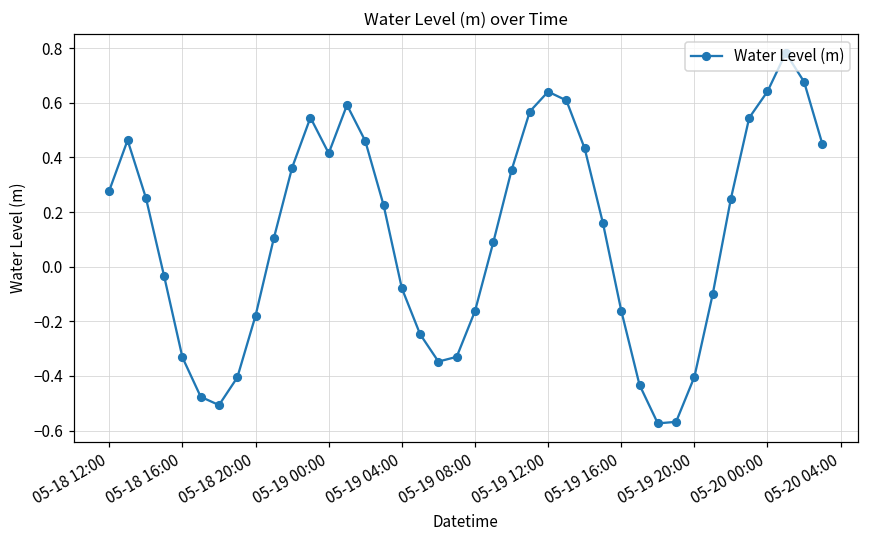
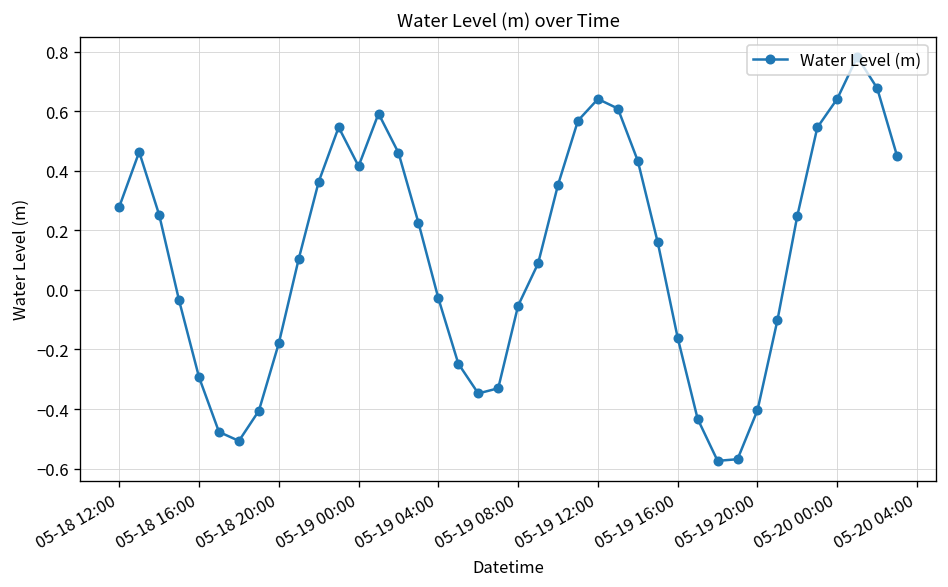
  {
    "05-18 12:00": 0.28,
-   "05-18 16:00": -0.33,
+   "05-18 16:00": -0.29,
    "05-18 20:00": -0.18,
    "05-19 00:00": 0.42,
-   "05-19 04:00": -0.08,
-   "05-19 08:00": -0.16,
+   "05-19 04:00": -0.03,
+   "05-19 08:00": -0.05,
    "05-19 12:00": 0.64,
    "05-19 16:00": -0.16,
    "05-19 20:00": -0.40,
    "05-20 00:00": 0.64
  }
